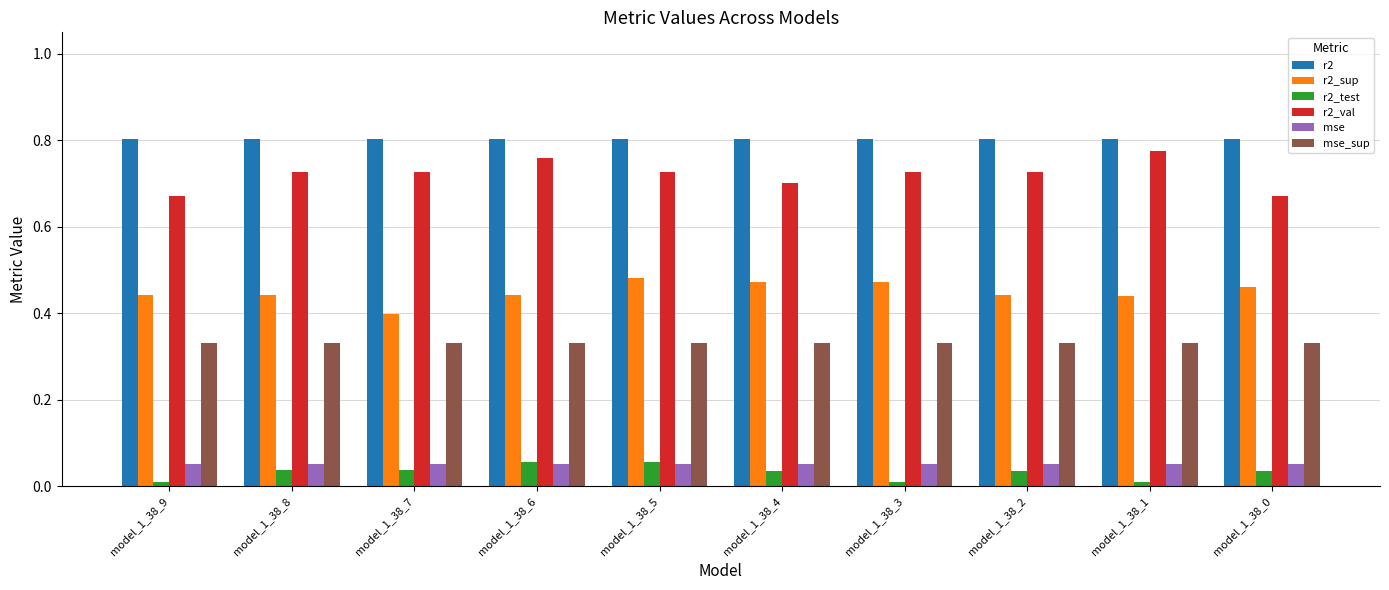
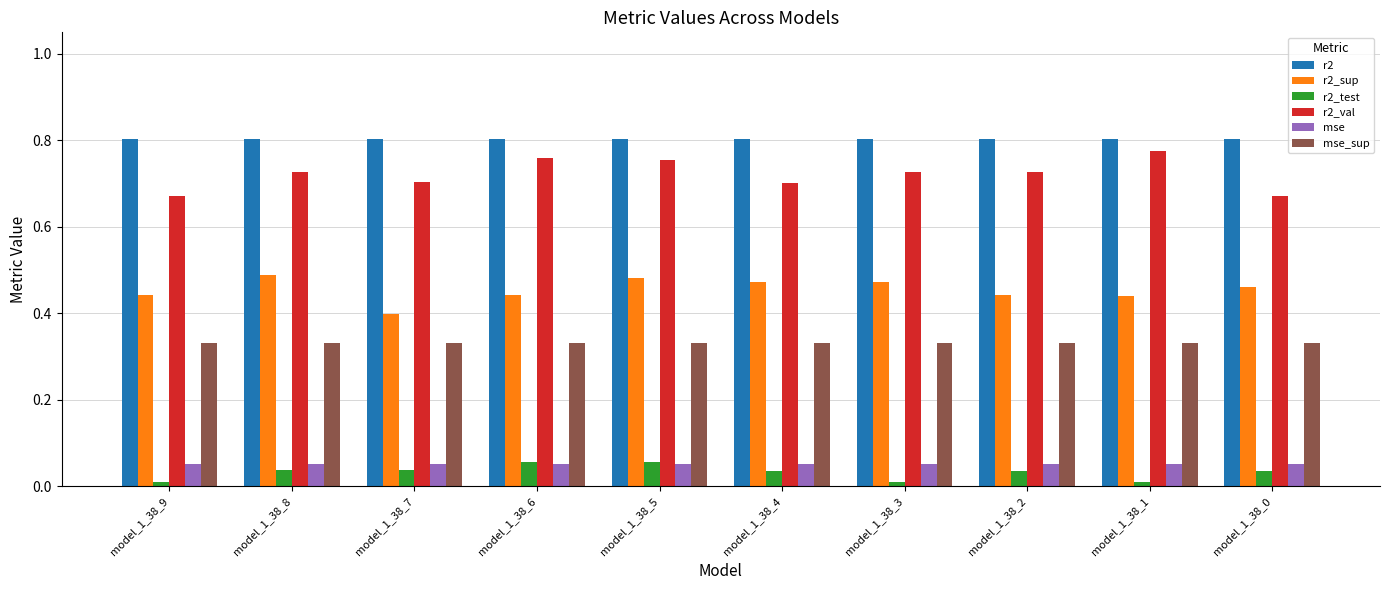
  {
    "r2": {
      "model_1_38_9": 0.80,
      "model_1_38_8": 0.80,
      "model_1_38_7": 0.80,
      "model_1_38_6": 0.80,
      "model_1_38_5": 0.80,
      "model_1_38_4": 0.80,
      "model_1_38_3": 0.80,
      "model_1_38_2": 0.80,
      "model_1_38_1": 0.80,
      "model_1_38_0": 0.80
    },
    "r2_sup": {
      "model_1_38_9": 0.44,
-     "model_1_38_8": 0.44,
+     "model_1_38_8": 0.49,
      "model_1_38_7": 0.40,
      "model_1_38_6": 0.44,
      "model_1_38_5": 0.48,
      "model_1_38_4": 0.47,
      "model_1_38_3": 0.47,
      "model_1_38_2": 0.44,
      "model_1_38_1": 0.44,
      "model_1_38_0": 0.46
    },
    "r2_test": {
      "model_1_38_9": 0.01,
      "model_1_38_8": 0.04,
      "model_1_38_7": 0.04,
      "model_1_38_6": 0.06,
      "model_1_38_5": 0.06,
      "model_1_38_4": 0.04,
      "model_1_38_3": 0.01,
      "model_1_38_2": 0.04,
      "model_1_38_1": 0.01,
      "model_1_38_0": 0.04
    },
    "r2_val": {
      "model_1_38_9": 0.67,
      "model_1_38_8": 0.73,
-     "model_1_38_7": 0.73,
+     "model_1_38_7": 0.70,
      "model_1_38_6": 0.76,
-     "model_1_38_5": 0.73,
+     "model_1_38_5": 0.76,
      "model_1_38_4": 0.70,
      "model_1_38_3": 0.73,
      "model_1_38_2": 0.73,
      "model_1_38_1": 0.78,
      "model_1_38_0": 0.67
    },
    "mse": {
      "model_1_38_9": 0.05,
      "model_1_38_8": 0.05,
      "model_1_38_7": 0.05,
      "model_1_38_6": 0.05,
      "model_1_38_5": 0.05,
      "model_1_38_4": 0.05,
      "model_1_38_3": 0.05,
      "model_1_38_2": 0.05,
      "model_1_38_1": 0.05,
      "model_1_38_0": 0.05
    },
    "mse_sup": {
      "model_1_38_9": 0.33,
      "model_1_38_8": 0.33,
      "model_1_38_7": 0.33,
      "model_1_38_6": 0.33,
      "model_1_38_5": 0.33,
      "model_1_38_4": 0.33,
      "model_1_38_3": 0.33,
      "model_1_38_2": 0.33,
      "model_1_38_1": 0.33,
      "model_1_38_0": 0.33
    }
  }
